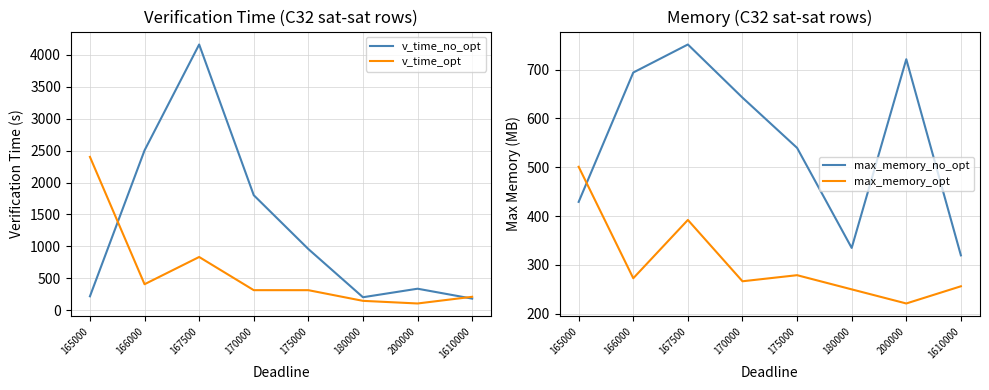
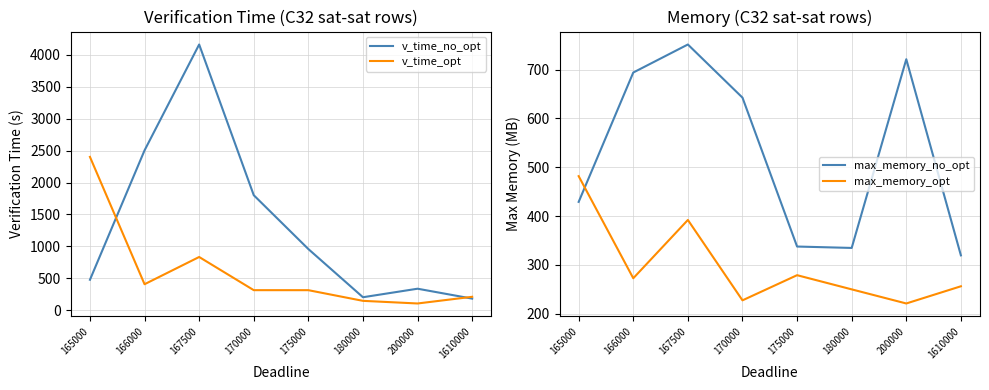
  {
    "Verification Time (C32 sat-sat rows)": {
      "v_time_no_opt": {
-       "165000": 200,
+       "165000": 500,
        "166000": 2500,
        "167500": 4200,
        "170000": 1800,
        "175000": 1000,
        "180000": 200,
        "200000": 300
      },
      "v_time_opt": {
        "165000": 2400,
        "166000": 400,
        "167500": 800,
        "170000": 300,
        "175000": 300,
        "180000": 100,
        "200000": 100
      }
    },
    "Memory (C32 sat-sat rows)": {
      "max_memory_no_opt": {
        "165000": 430,
        "166000": 690,
        "167500": 750,
        "170000": 640,
-       "175000": 540,
+       "175000": 340,
        "180000": 330,
        "200000": 720,
        "1610000": 320
      },
      "max_memory_opt": {
-       "165000": 500,
+       "165000": 480,
        "166000": 270,
        "167500": 390,
-       "170000": 270,
+       "170000": 230,
        "175000": 280,
        "180000": 250,
        "200000": 220,
        "1610000": 260
      }
    }
  }
